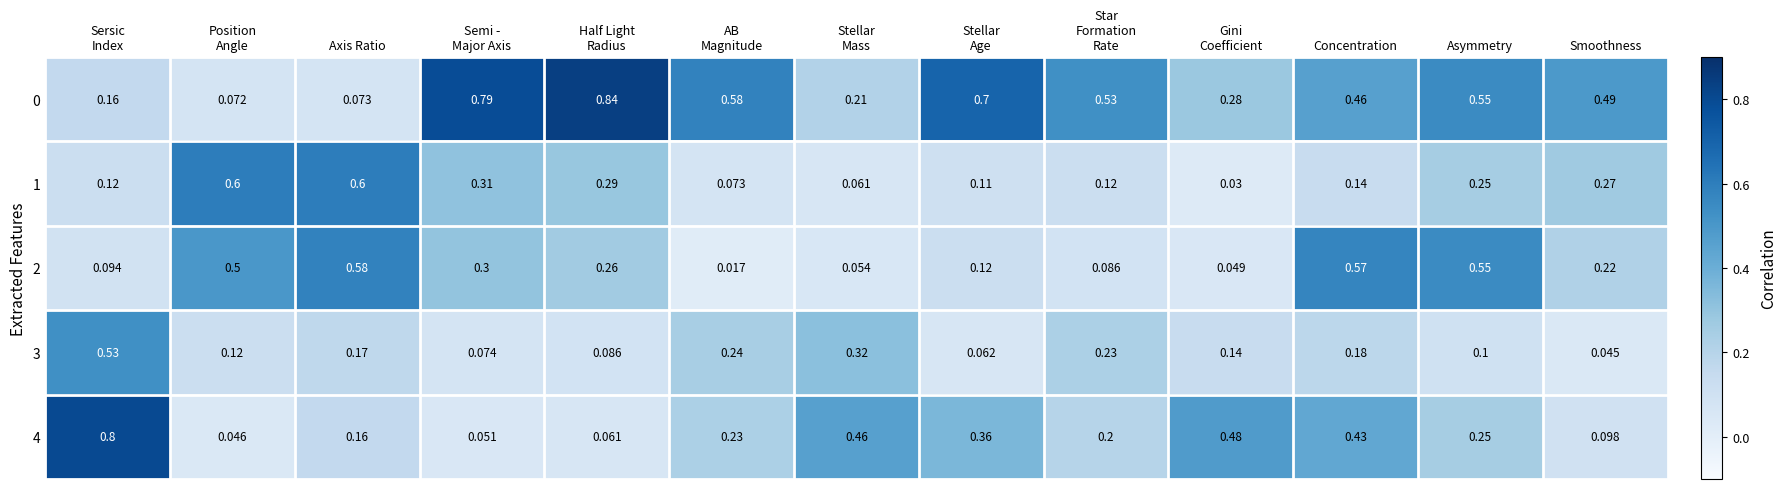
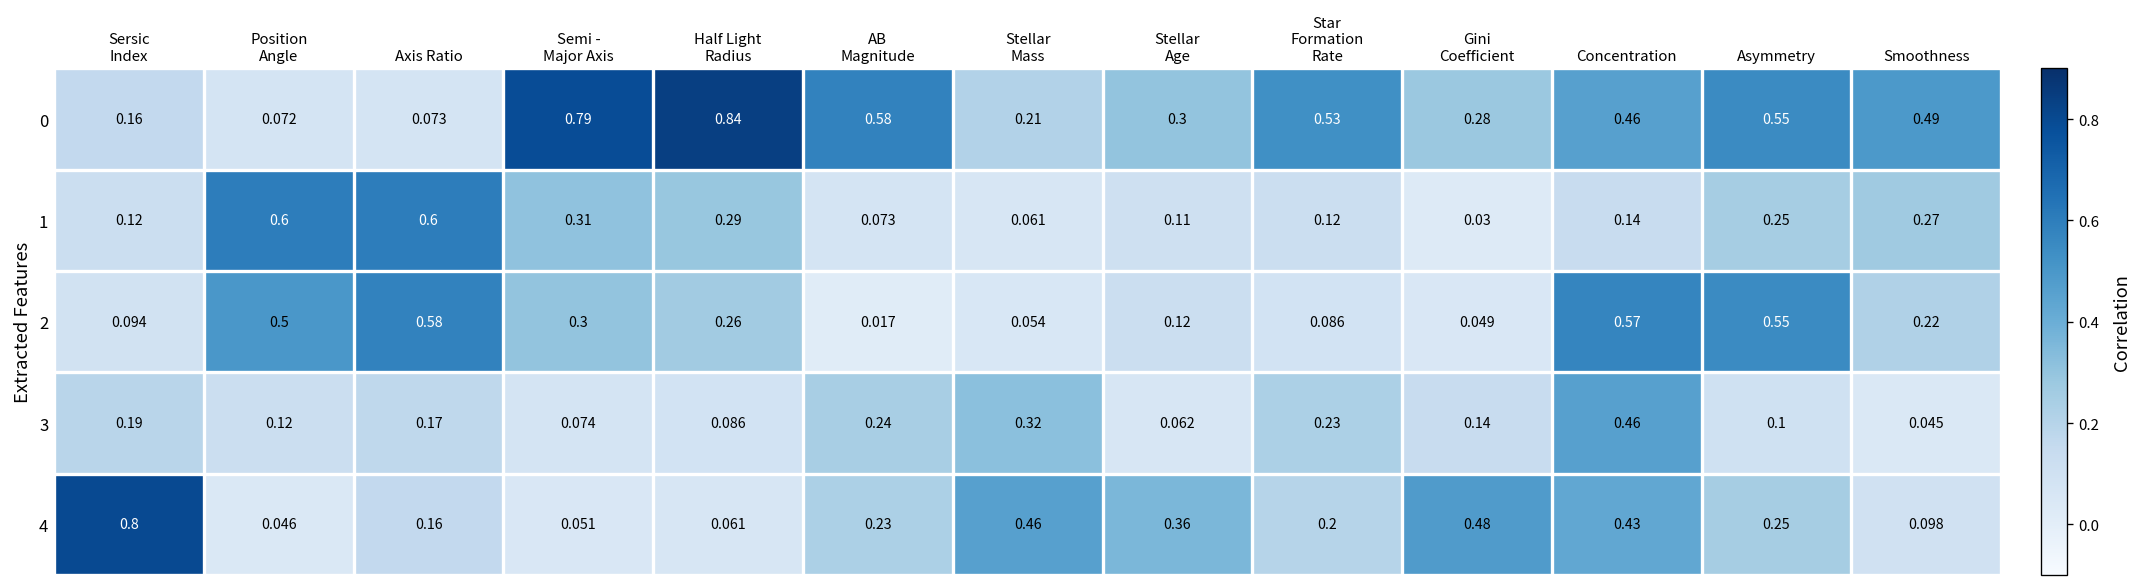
  {
    "0": {
      "Sersic Index": 0.16,
      "Position Angle": 0.072,
      "Axis Ratio": 0.073,
      "Semi - Major Axis": 0.79,
      "Half Light Radius": 0.84,
      "AB Magnitude": 0.58,
      "Stellar Mass": 0.21,
-     "Stellar Age": 0.7,
+     "Stellar Age": 0.3,
      "Star Formation Rate": 0.53,
      "Gini Coefficient": 0.28,
      "Concentration": 0.46,
      "Asymmetry": 0.55,
      "Smoothness": 0.49
    },
    "1": {
      "Sersic Index": 0.12,
      "Position Angle": 0.6,
      "Axis Ratio": 0.6,
      "Semi - Major Axis": 0.31,
      "Half Light Radius": 0.29,
      "AB Magnitude": 0.073,
      "Stellar Mass": 0.061,
      "Stellar Age": 0.11,
      "Star Formation Rate": 0.12,
      "Gini Coefficient": 0.03,
      "Concentration": 0.14,
      "Asymmetry": 0.25,
      "Smoothness": 0.27
    },
    "2": {
      "Sersic Index": 0.094,
      "Position Angle": 0.5,
      "Axis Ratio": 0.58,
      "Semi - Major Axis": 0.3,
      "Half Light Radius": 0.26,
      "AB Magnitude": 0.017,
      "Stellar Mass": 0.054,
      "Stellar Age": 0.12,
      "Star Formation Rate": 0.086,
      "Gini Coefficient": 0.049,
      "Concentration": 0.57,
      "Asymmetry": 0.55,
      "Smoothness": 0.22
    },
    "3": {
-     "Sersic Index": 0.53,
+     "Sersic Index": 0.19,
      "Position Angle": 0.12,
      "Axis Ratio": 0.17,
      "Semi - Major Axis": 0.074,
      "Half Light Radius": 0.086,
      "AB Magnitude": 0.24,
      "Stellar Mass": 0.32,
      "Stellar Age": 0.062,
      "Star Formation Rate": 0.23,
      "Gini Coefficient": 0.14,
-     "Concentration": 0.18,
+     "Concentration": 0.46,
      "Asymmetry": 0.1,
      "Smoothness": 0.045
    },
    "4": {
      "Sersic Index": 0.8,
      "Position Angle": 0.046,
      "Axis Ratio": 0.16,
      "Semi - Major Axis": 0.051,
      "Half Light Radius": 0.061,
      "AB Magnitude": 0.23,
      "Stellar Mass": 0.46,
      "Stellar Age": 0.36,
      "Star Formation Rate": 0.2,
      "Gini Coefficient": 0.48,
      "Concentration": 0.43,
      "Asymmetry": 0.25,
      "Smoothness": 0.098
    }
  }
